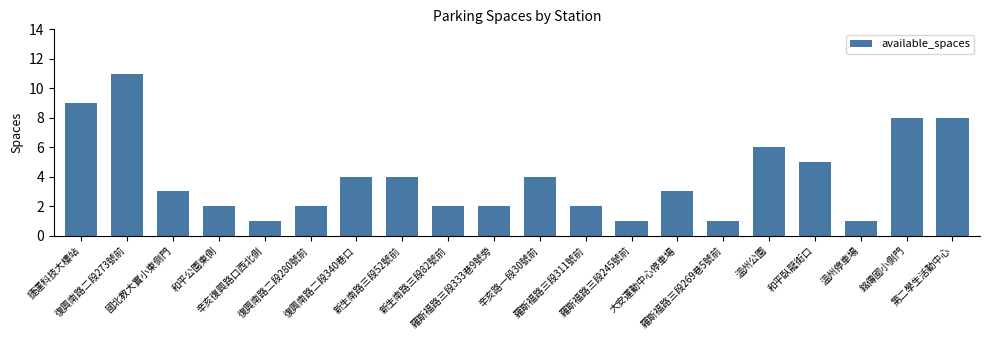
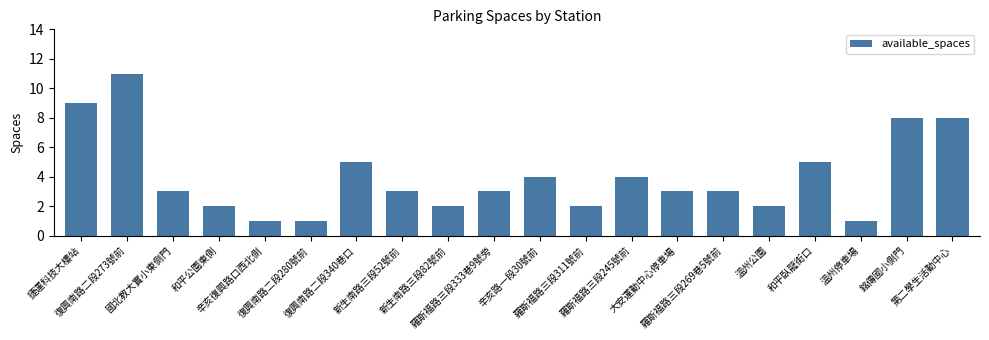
  {
    "捷運科技大樓站": 9,
    "復興南路二段273號前": 11,
    "國北教大實小東側門": 3,
    "和平公園東側": 2,
    "辛亥復興路口西北側": 1,
-   "復興南路二段280號前": 2,
-   "復興南路二段340巷口": 4,
-   "新生南路三段52號前": 4,
+   "復興南路二段280號前": 1,
+   "復興南路二段340巷口": 5,
+   "新生南路三段52號前": 3,
    "新生南路三段82號前": 2,
-   "羅斯福路三段333巷9號旁": 2,
+   "羅斯福路三段333巷9號旁": 3,
    "辛亥路一段30號前": 4,
    "羅斯福路三段311號前": 2,
-   "羅斯福路三段245號前": 1,
+   "羅斯福路三段245號前": 4,
    "大安運動中心停車場": 3,
-   "羅斯福路三段269巷5號前": 1,
-   "溫州公園": 6,
+   "羅斯福路三段269巷5號前": 3,
+   "溫州公園": 2,
    "和平臥龍街口": 5,
    "溫州停車場": 1,
    "銘傳國小側門": 8,
    "第二學生活動中心": 8
  }
